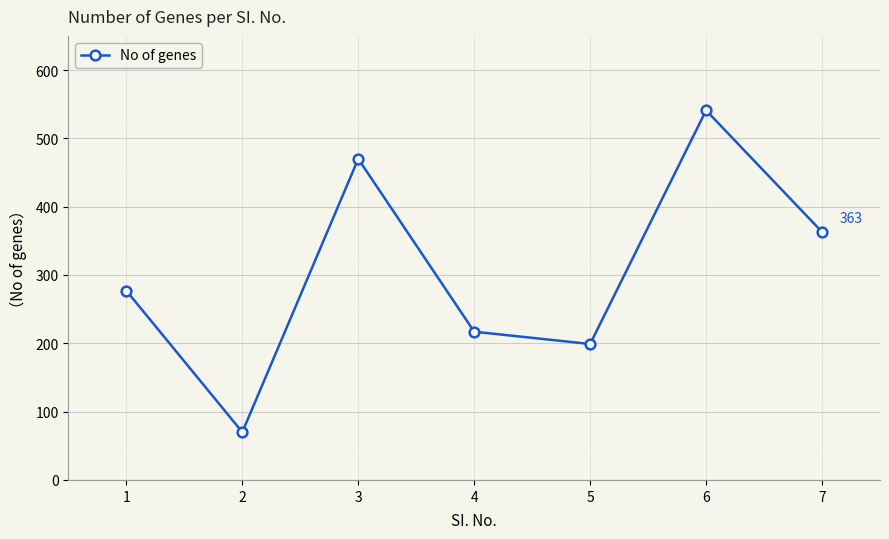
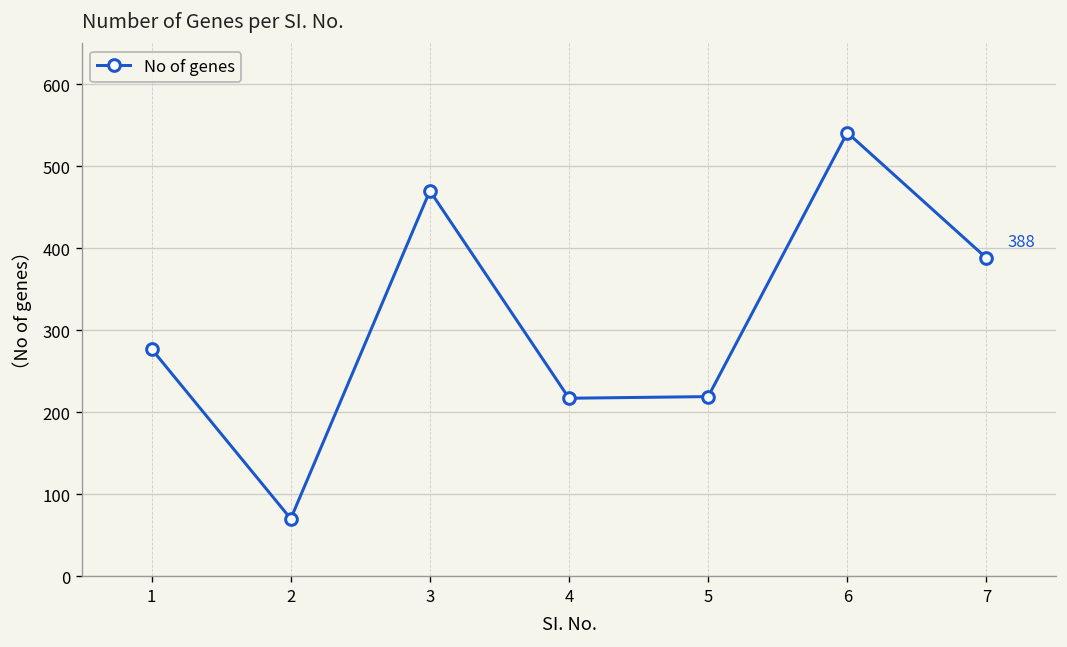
  {
-   "5": 200,
-   "7": 363
+   "5": 220,
+   "7": 388
  }
